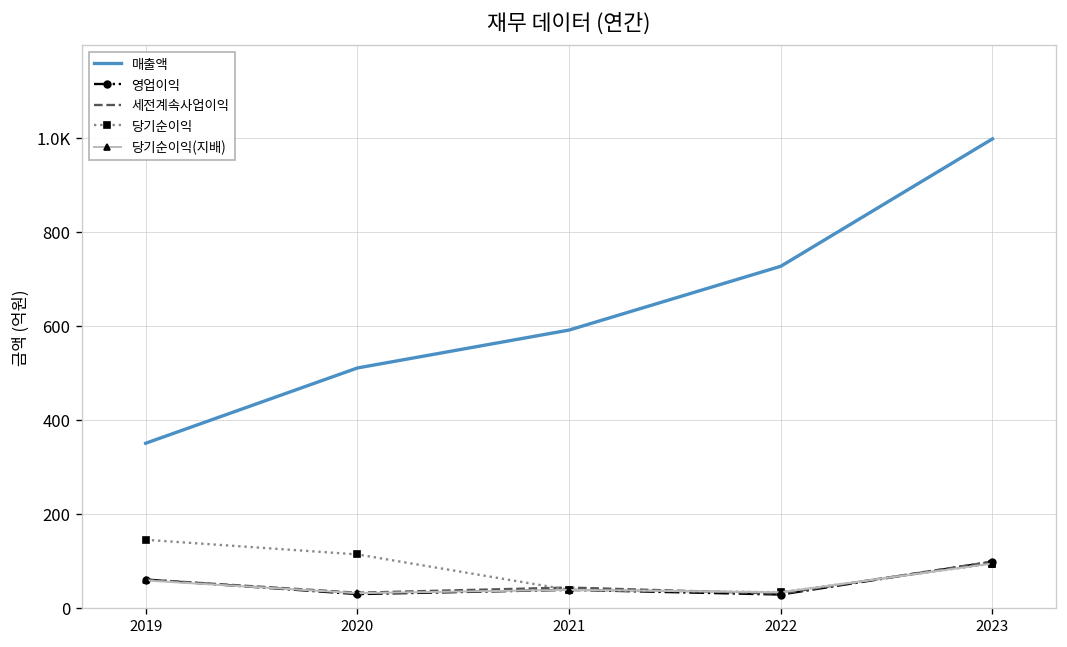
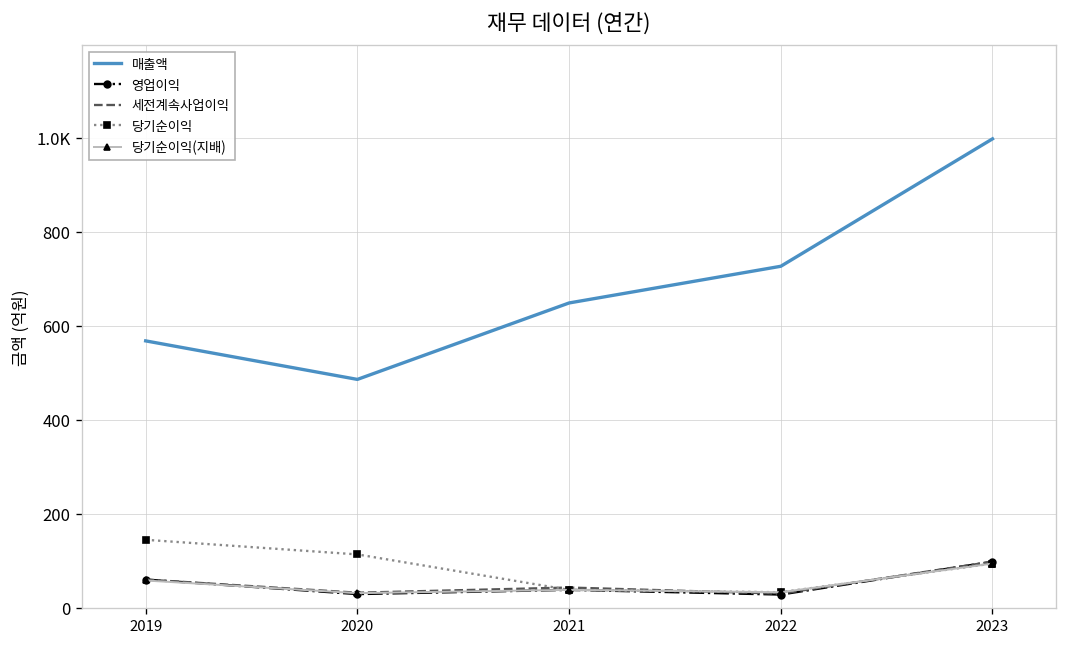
  {
    "매출액": {
-     "2019": 350,
-     "2020": 510,
-     "2021": 590,
+     "2019": 570,
+     "2020": 490,
+     "2021": 650,
      "2022": 730,
      "2023": 1000
    },
    "당기순이익": {
      "2019": 140,
      "2020": 110
    }
  }
